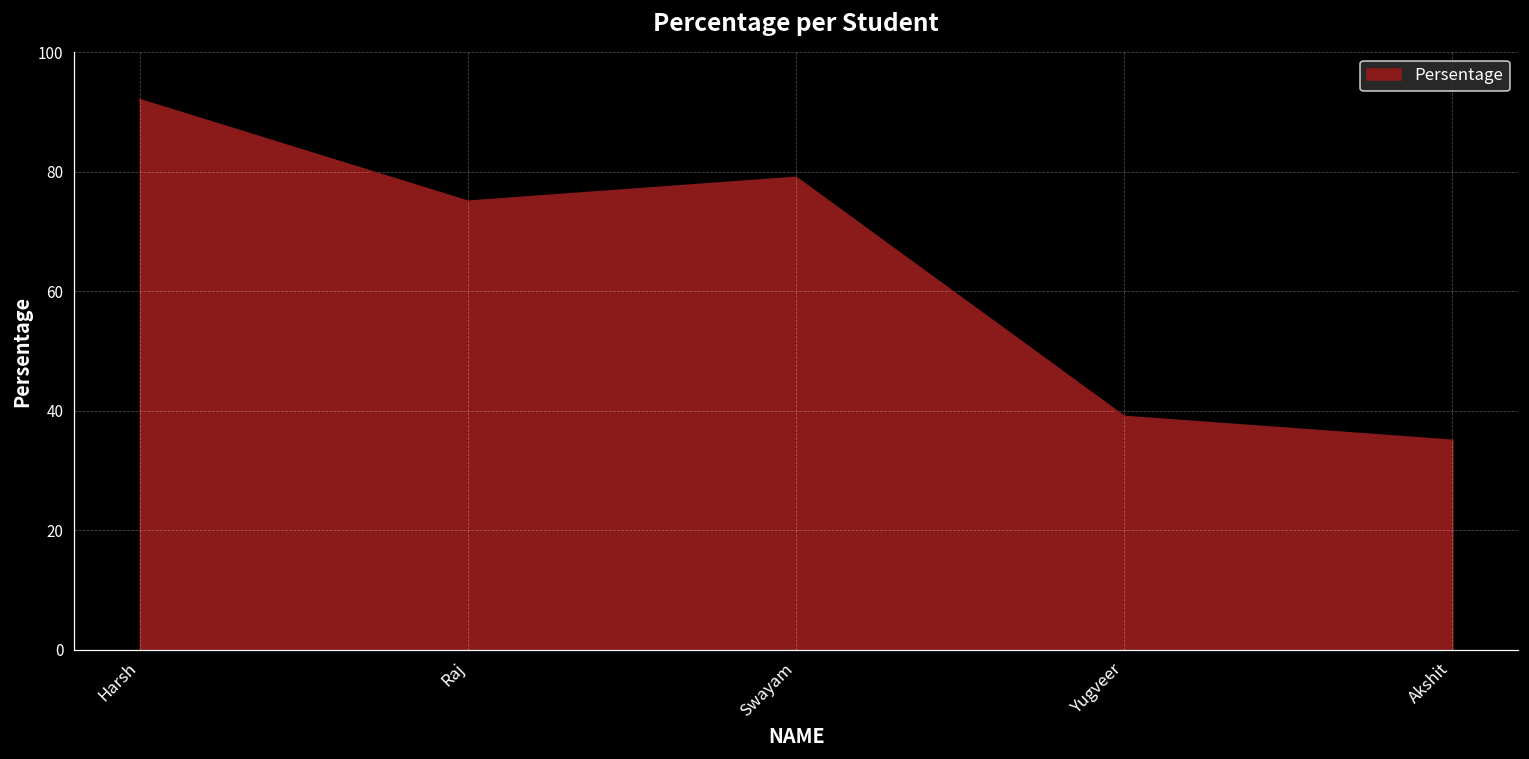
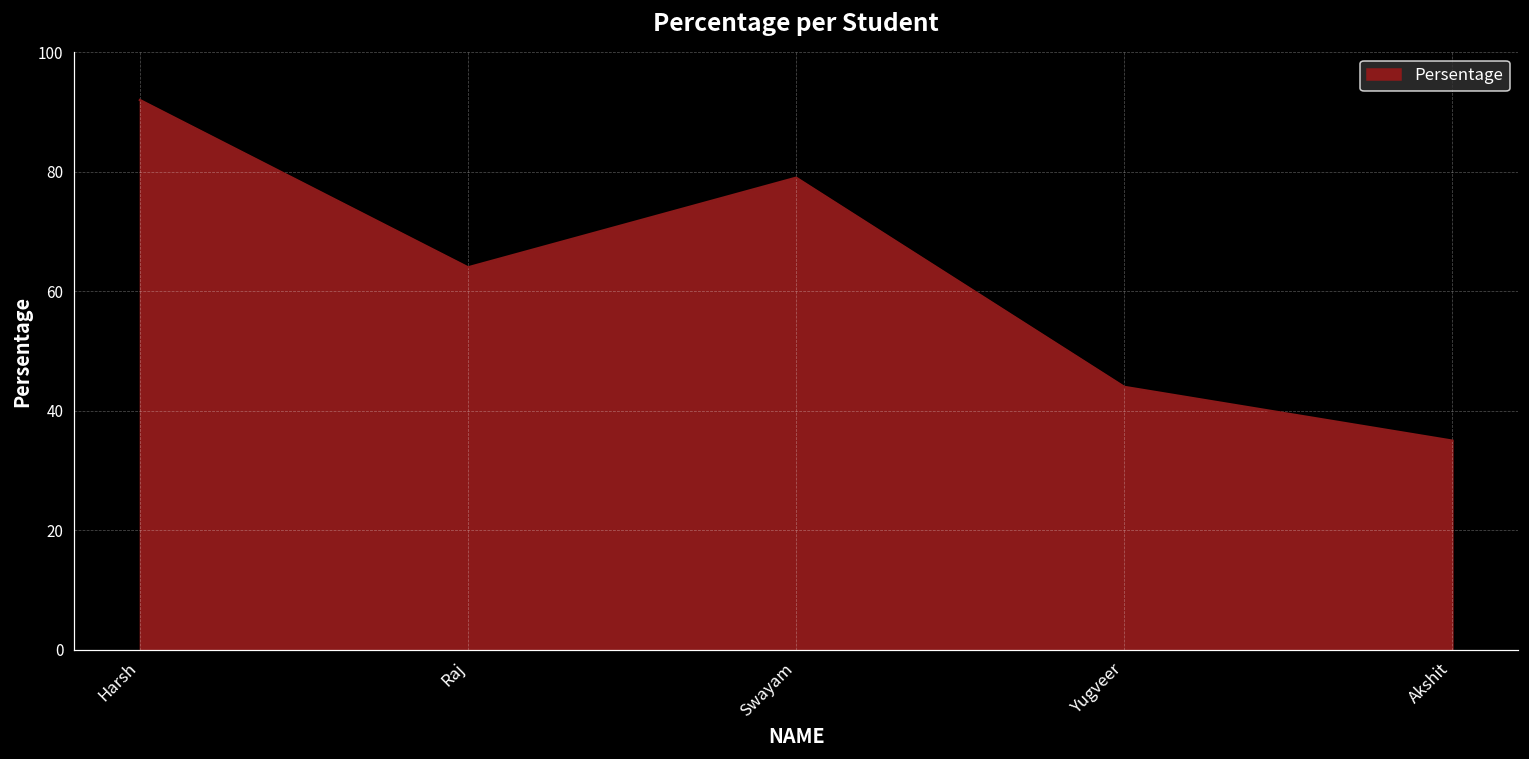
  {
    "Harsh": 92,
-   "Raj": 75,
+   "Raj": 64,
    "Swayam": 79,
-   "Yugveer": 39,
+   "Yugveer": 44,
    "Akshit": 35
  }
